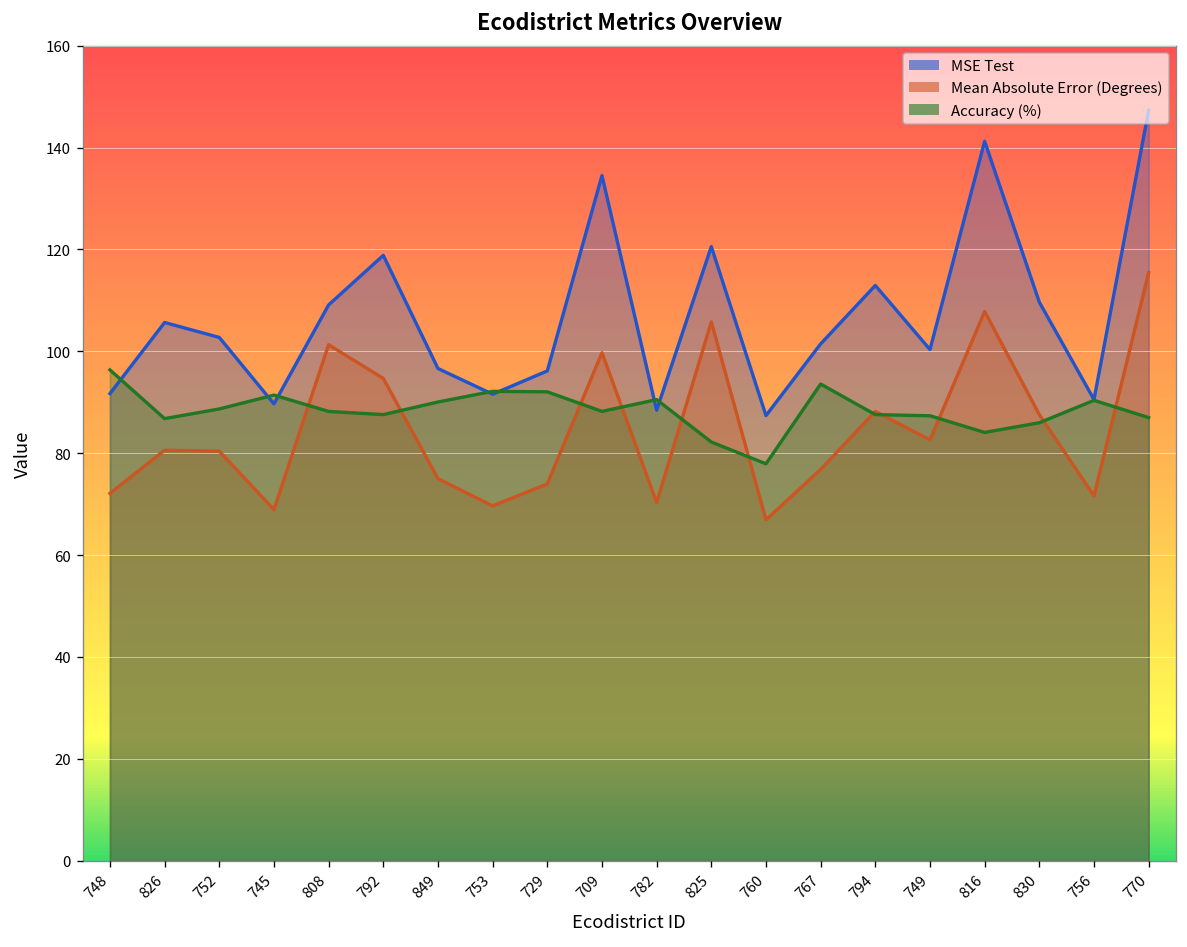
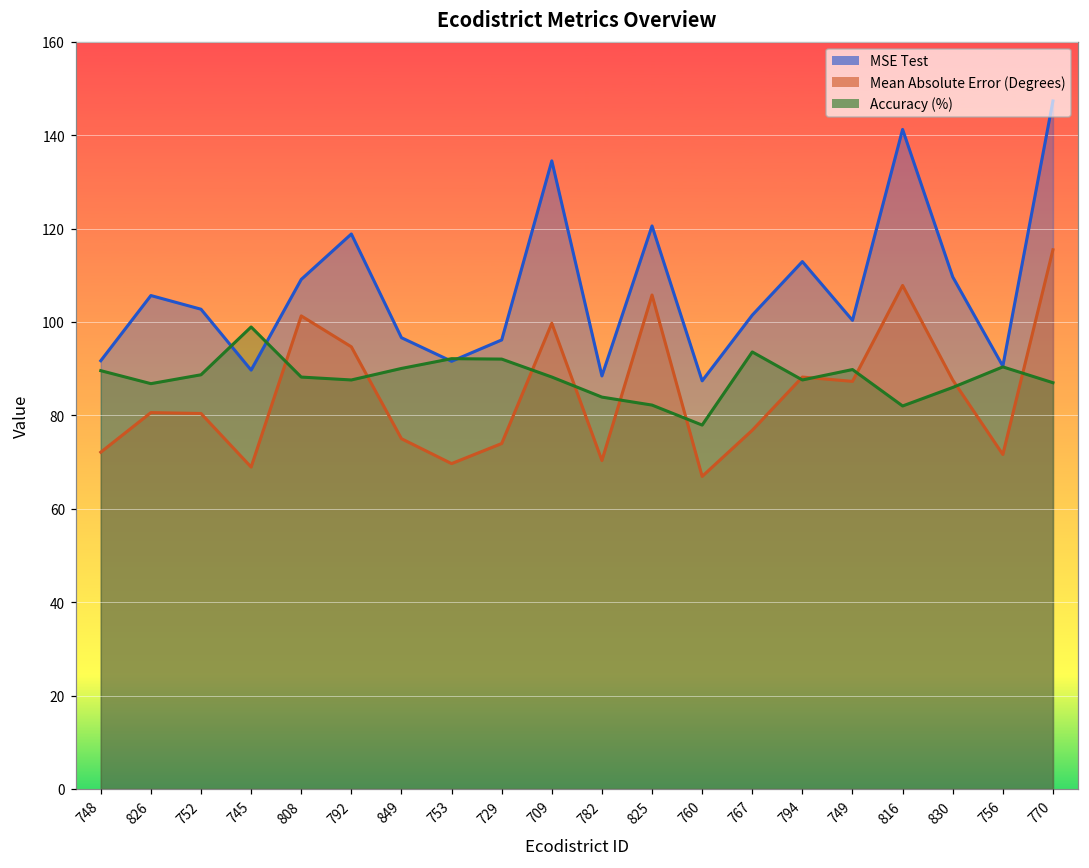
  {
    "MSE Test": {
      "748": 92,
      "826": 106,
      "752": 103,
      "745": 90,
      "808": 109,
      "792": 119,
      "849": 97,
      "729": 96,
      "709": 135,
      "782": 88,
      "825": 121,
      "760": 87,
      "767": 101,
      "794": 113,
      "749": 100,
      "816": 141,
      "830": 110
    },
    "Mean Absolute Error (Degrees)": {
      "748": 72,
      "826": 81,
      "752": 80,
      "745": 69,
      "808": 101,
      "792": 95,
      "849": 75,
      "753": 70,
      "729": 74,
      "709": 100,
      "782": 70,
      "825": 106,
      "760": 67,
      "767": 77,
      "794": 88,
-     "749": 83,
+     "749": 87,
      "816": 108,
      "830": 88,
      "756": 72,
      "770": 115
    },
    "Accuracy (%)": {
-     "748": 96,
+     "748": 90,
      "826": 87,
      "752": 89,
-     "745": 91,
+     "745": 99,
      "808": 88,
      "792": 88,
      "849": 90,
      "729": 92,
      "709": 88,
-     "782": 91,
+     "782": 84,
      "825": 82,
      "760": 78,
      "767": 94,
      "794": 88,
-     "749": 87,
-     "816": 84,
+     "749": 90,
+     "816": 82,
      "830": 86,
      "770": 87
    }
  }
